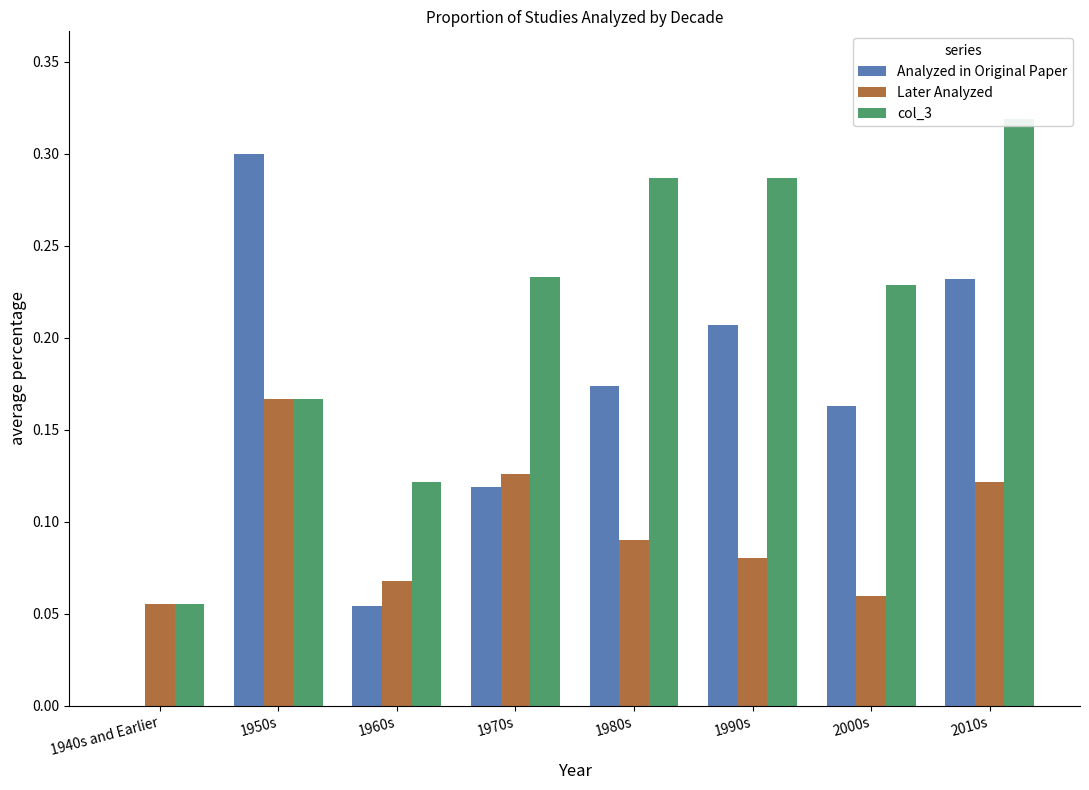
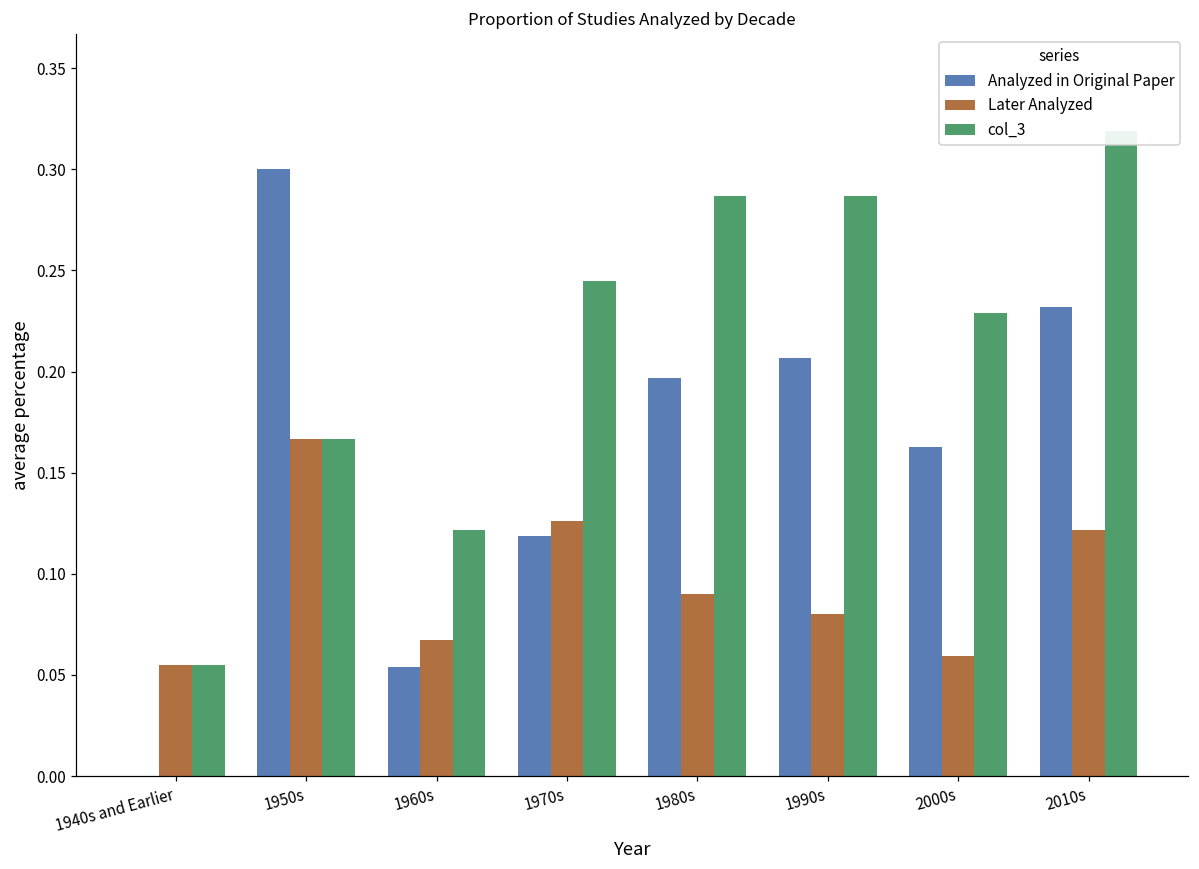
  {
    "Analyzed in Original Paper": {
      "1940s and Earlier": 0.000,
      "1950s": 0.300,
      "1960s": 0.054,
      "1970s": 0.119,
-     "1980s": 0.174,
+     "1980s": 0.197,
      "1990s": 0.207,
      "2000s": 0.163,
      "2010s": 0.232
    },
    "Later Analyzed": {
      "1940s and Earlier": 0.055,
      "1950s": 0.167,
      "1960s": 0.068,
      "1970s": 0.126,
      "1980s": 0.090,
      "1990s": 0.080,
      "2000s": 0.059,
      "2010s": 0.122
    },
    "col_3": {
      "1940s and Earlier": 0.055,
      "1950s": 0.167,
      "1960s": 0.122,
-     "1970s": 0.233,
+     "1970s": 0.245,
      "1980s": 0.287,
      "1990s": 0.287,
      "2000s": 0.229
    }
  }
